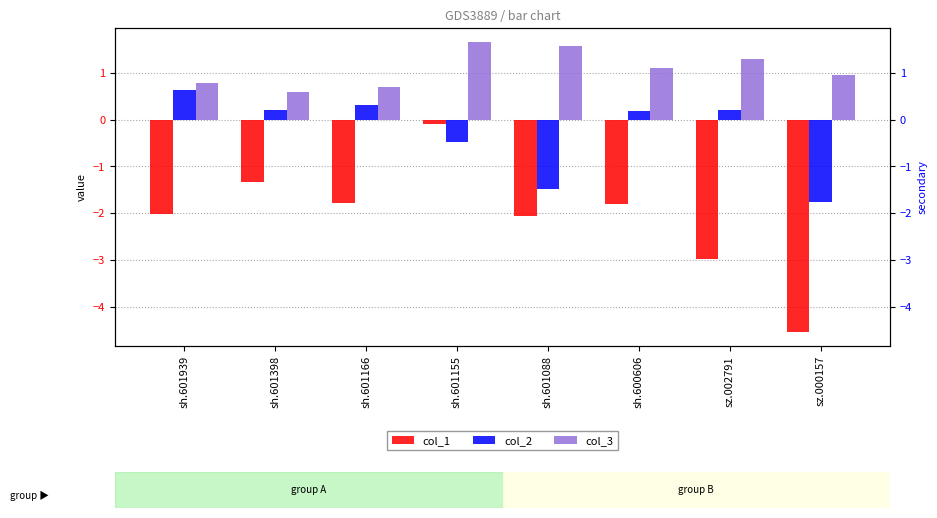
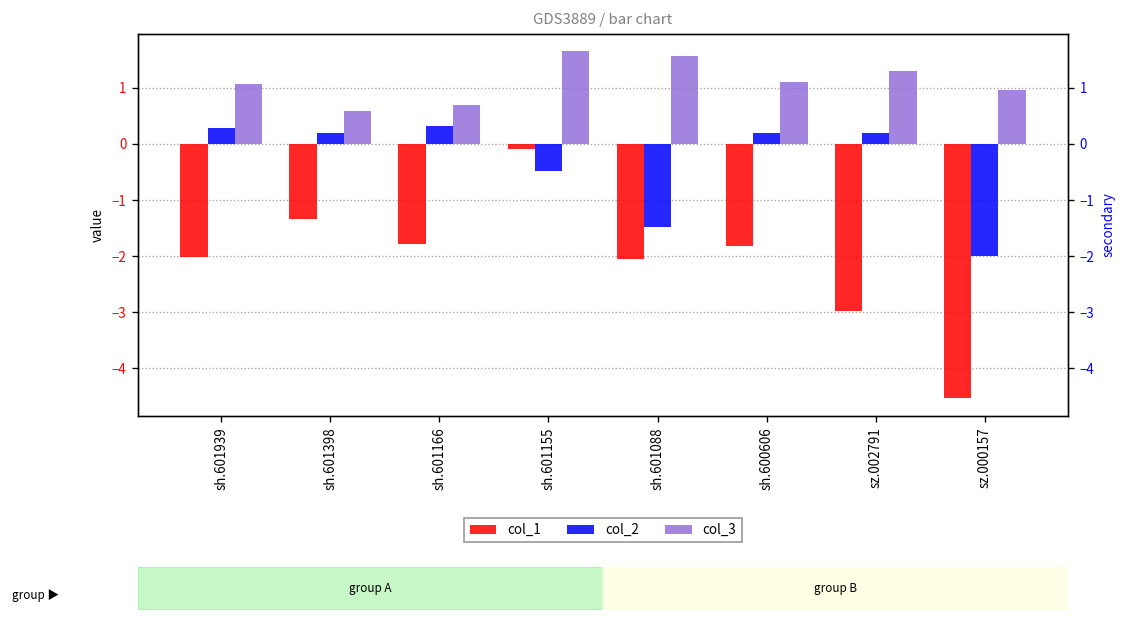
  {
    "col_1": {
      "sh.601939": -2.0,
      "sh.601398": -1.3,
      "sh.601166": -1.8,
      "sh.601155": -0.1,
      "sh.601088": -2.1,
      "sh.600606": -1.8,
      "sz.002791": -3.0,
      "sz.000157": -4.5
    },
    "col_2": {
-     "sh.601939": 0.6,
+     "sh.601939": 0.3,
      "sh.601398": 0.2,
      "sh.601166": 0.3,
      "sh.601155": -0.5,
      "sh.601088": -1.5,
      "sh.600606": 0.2,
      "sz.002791": 0.2,
-     "sz.000157": -1.8
+     "sz.000157": -2.0
    },
    "col_3": {
-     "sh.601939": 0.8,
+     "sh.601939": 1.1,
      "sh.601398": 0.6,
      "sh.601166": 0.7,
      "sh.601155": 1.6,
      "sh.601088": 1.6,
      "sh.600606": 1.1,
      "sz.002791": 1.3,
      "sz.000157": 1.0
    }
  }
